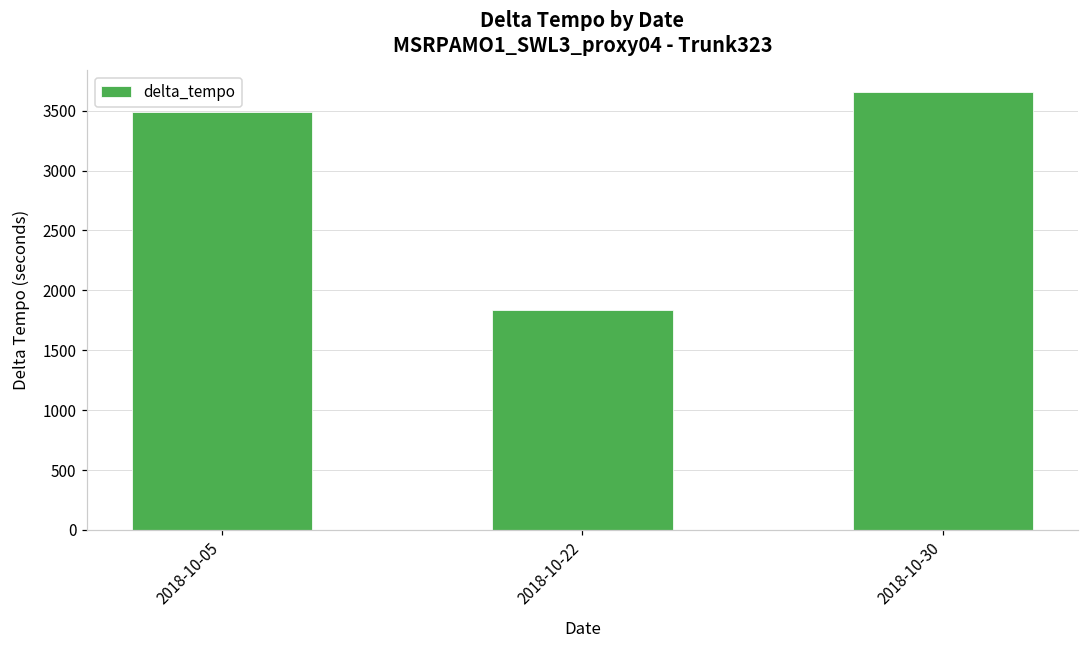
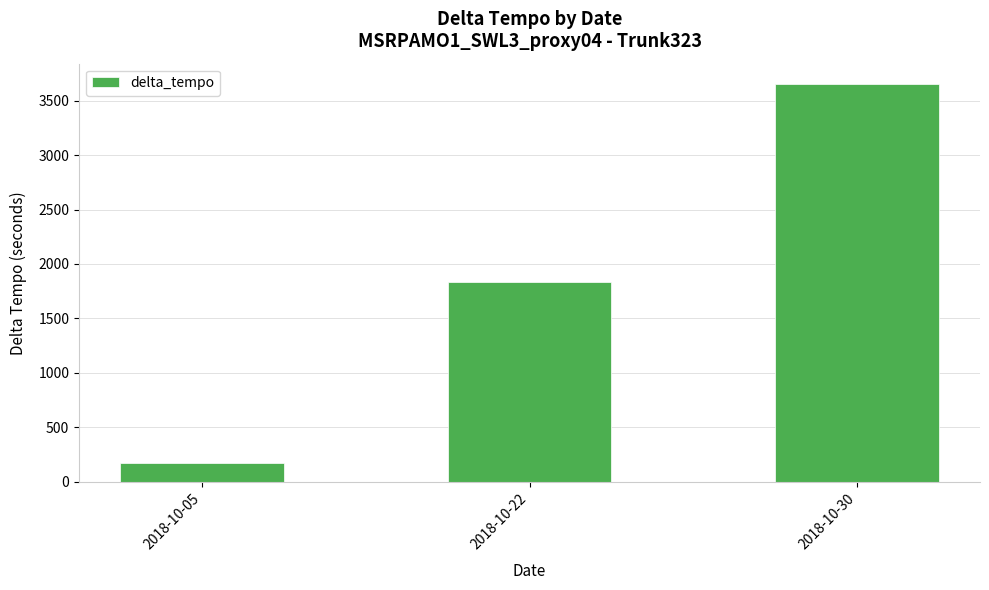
  {
-   "2018-10-05": 3490,
+   "2018-10-05": 170,
    "2018-10-22": 1840,
    "2018-10-30": 3660
  }
